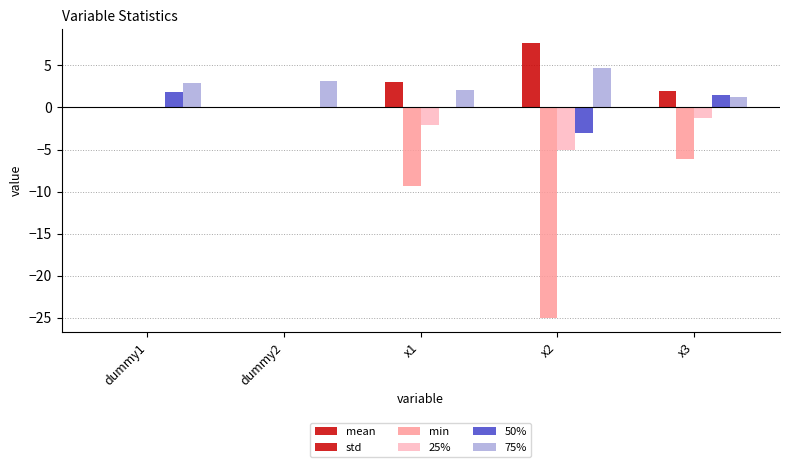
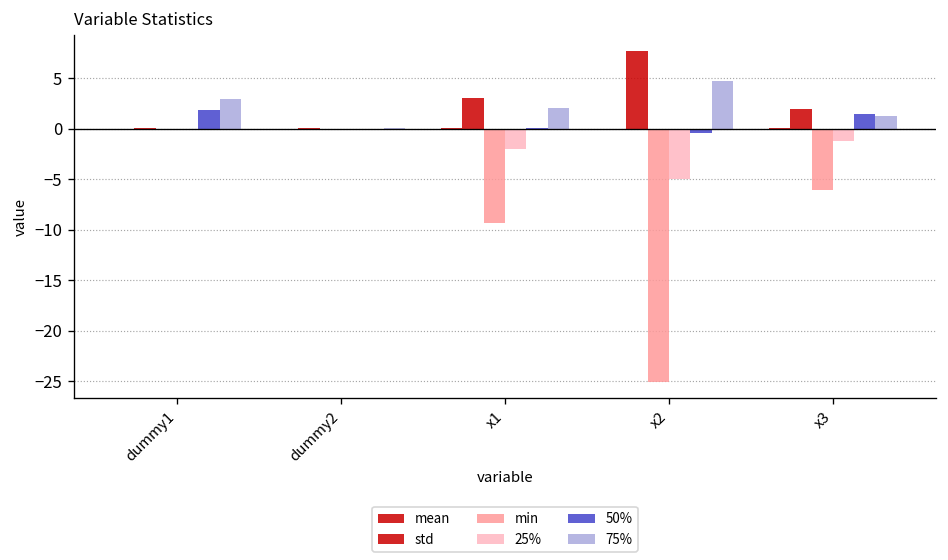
  {
    "50%": {
      "dummy1": 2,
-     "x2": -3,
+     "x2": 0,
      "x3": 1
    },
    "75%": {
      "dummy1": 3,
-     "dummy2": 3,
+     "dummy2": 0,
      "x1": 2,
      "x2": 5,
      "x3": 1
    }
  }
